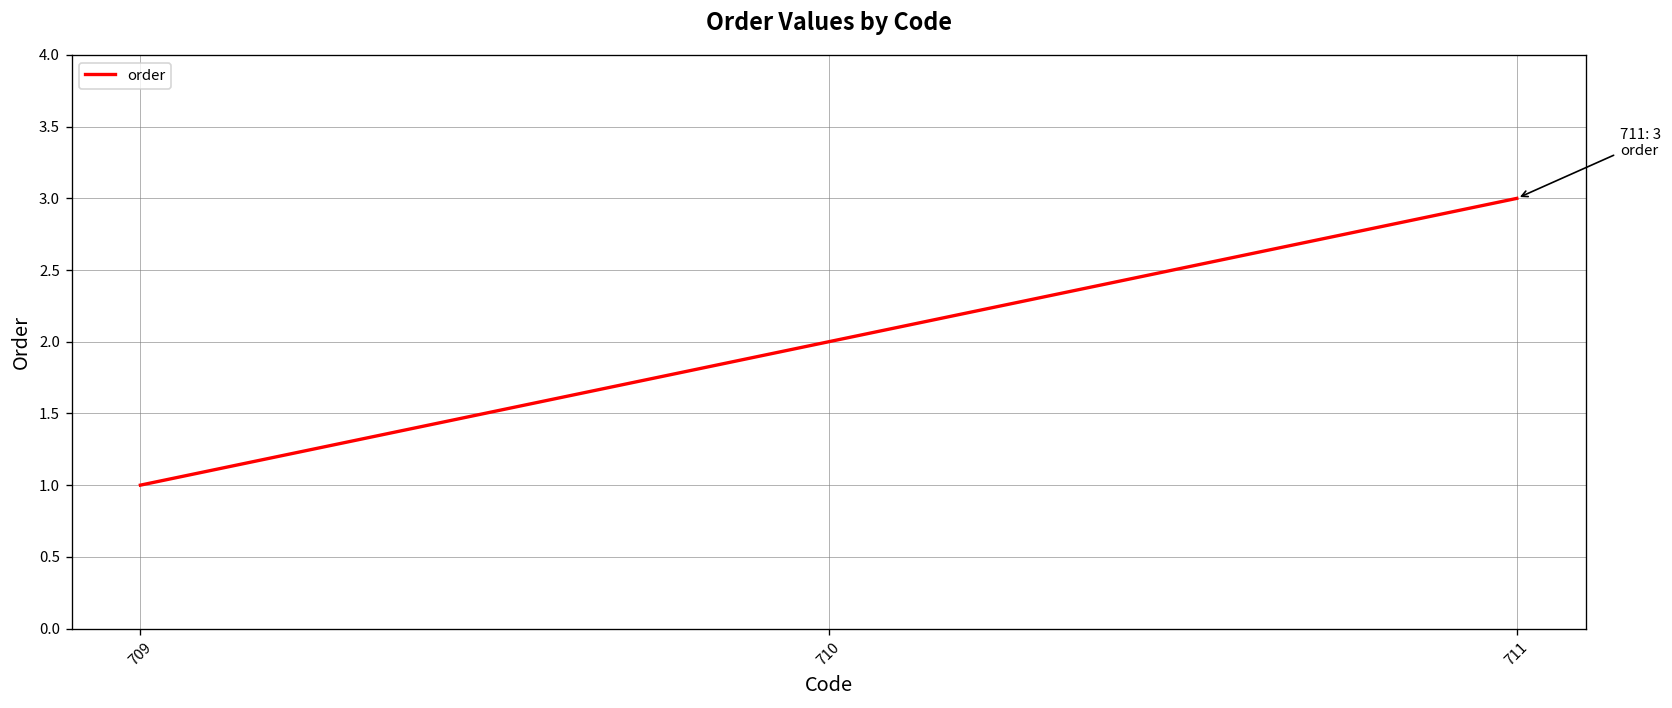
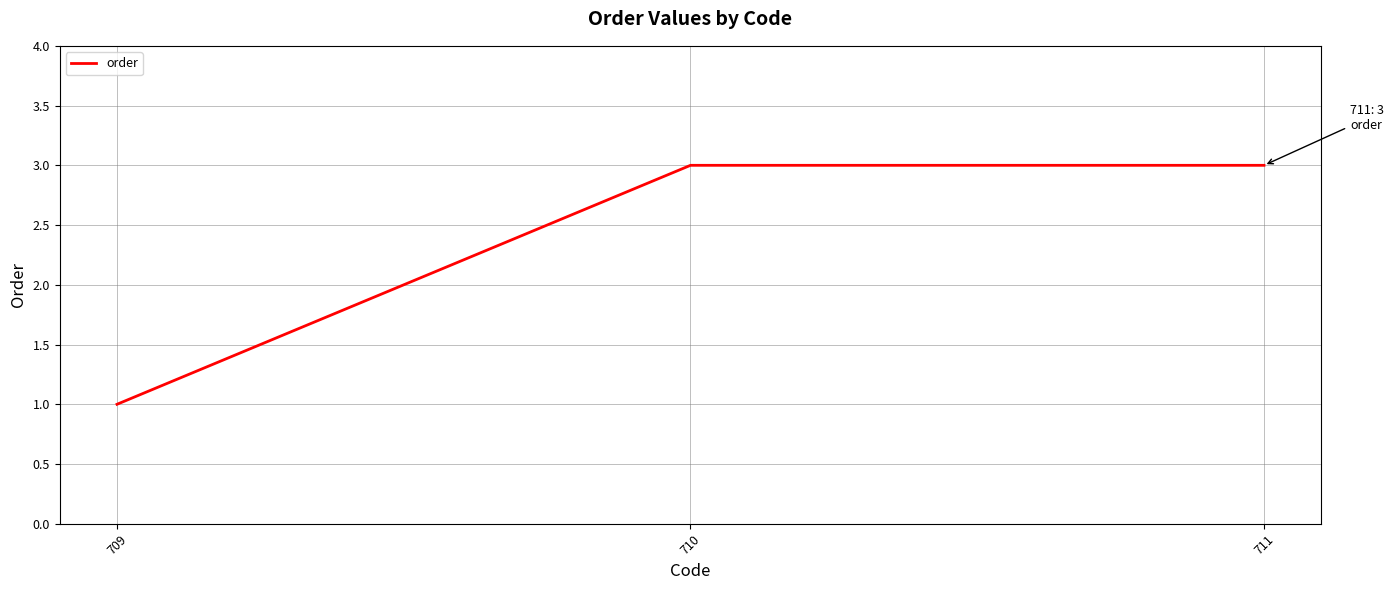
  {
    "709": 1,
-   "710": 2
+   "710": 3
  }
